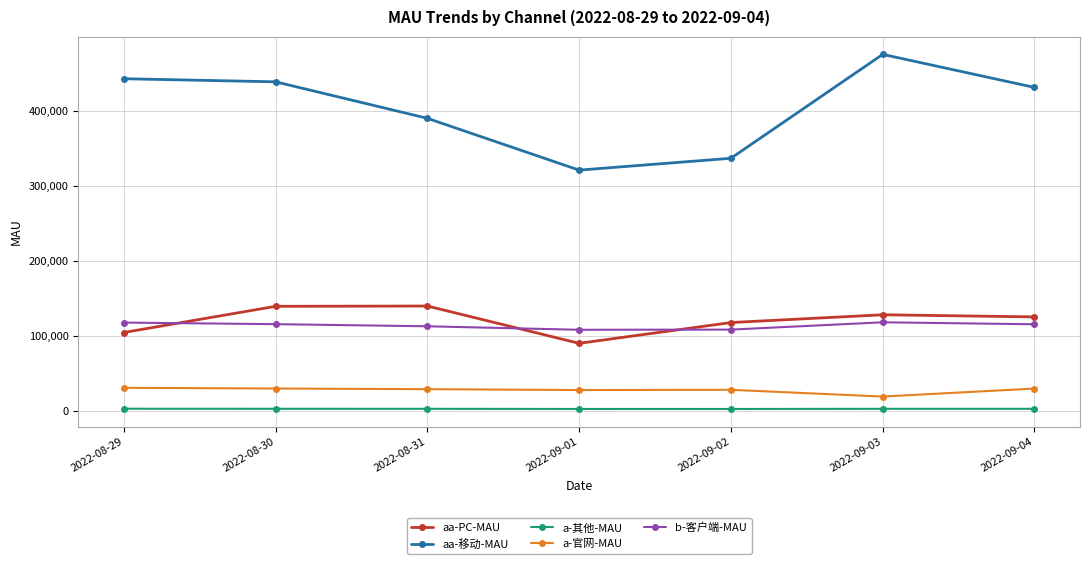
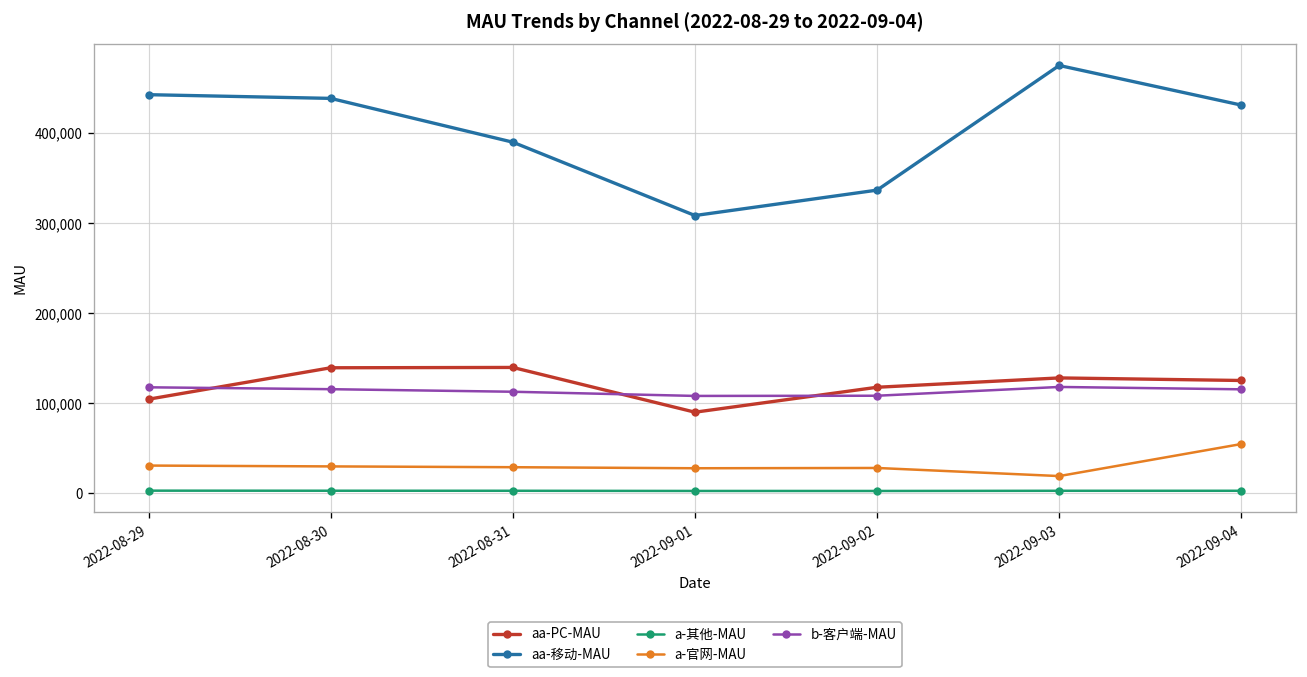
  {
    "aa-PC-MAU": {
      "2022-08-29": "100,000",
      "2022-08-30": "140,000",
      "2022-08-31": "140,000",
      "2022-09-01": "90,000",
      "2022-09-02": "120,000",
      "2022-09-03": "130,000",
      "2022-09-04": "130,000"
    },
    "aa-移动-MAU": {
      "2022-08-29": "440,000",
      "2022-08-30": "440,000",
      "2022-08-31": "390,000",
-     "2022-09-01": "320,000",
+     "2022-09-01": "310,000",
      "2022-09-02": "340,000",
      "2022-09-03": "480,000",
      "2022-09-04": "430,000"
    },
    "a-其他-MAU": {
      "2022-08-29": "0",
      "2022-08-30": "0",
      "2022-08-31": "0",
      "2022-09-01": "0",
      "2022-09-02": "0",
      "2022-09-03": "0",
      "2022-09-04": "0"
    },
    "a-官网-MAU": {
      "2022-08-29": "30,000",
      "2022-08-30": "30,000",
      "2022-08-31": "30,000",
      "2022-09-01": "30,000",
      "2022-09-02": "30,000",
      "2022-09-03": "20,000",
-     "2022-09-04": "30,000"
+     "2022-09-04": "50,000"
    },
    "b-客户端-MAU": {
      "2022-08-29": "120,000",
      "2022-08-30": "120,000",
      "2022-08-31": "110,000",
      "2022-09-01": "110,000",
      "2022-09-02": "110,000",
      "2022-09-03": "120,000",
      "2022-09-04": "120,000"
    }
  }
